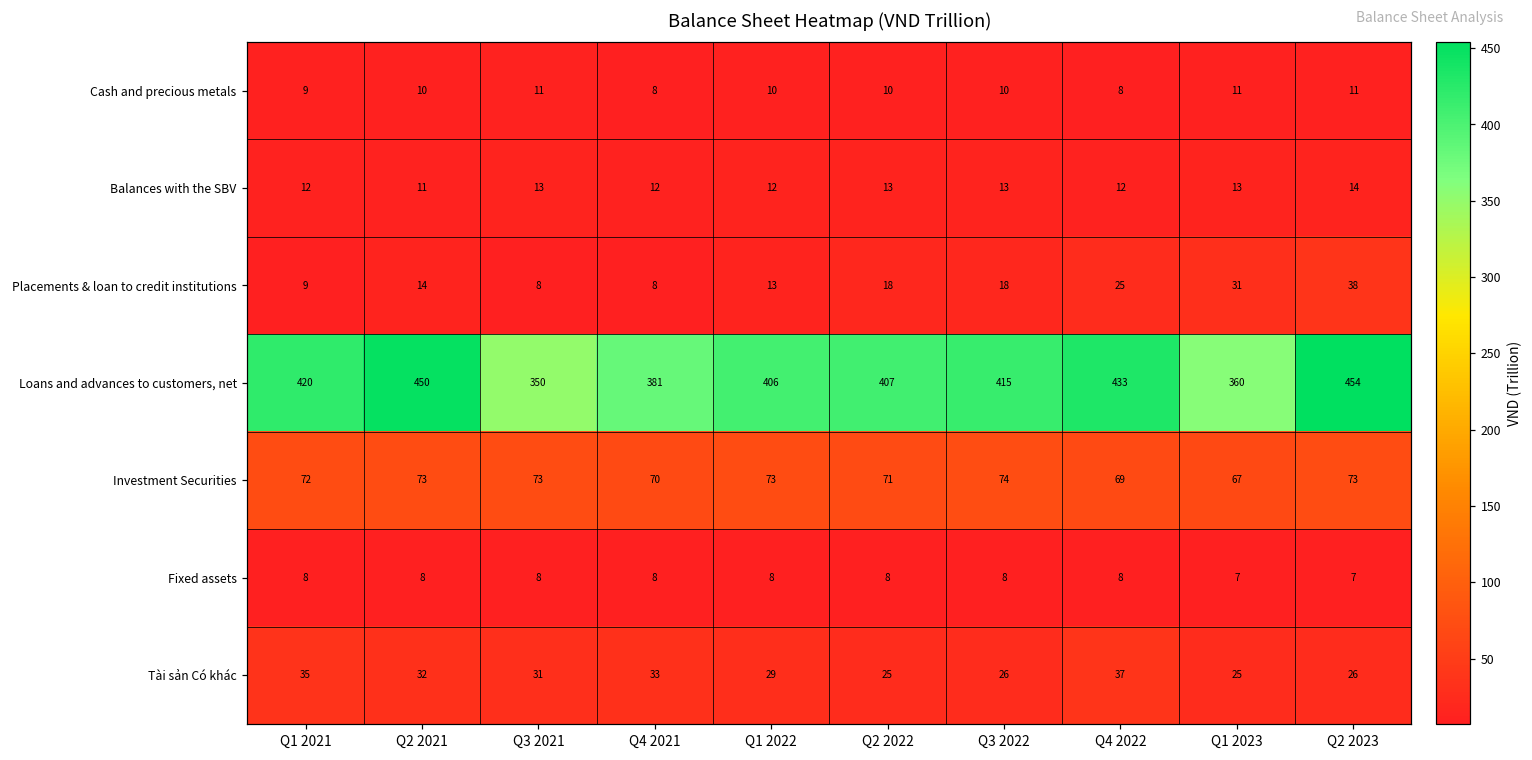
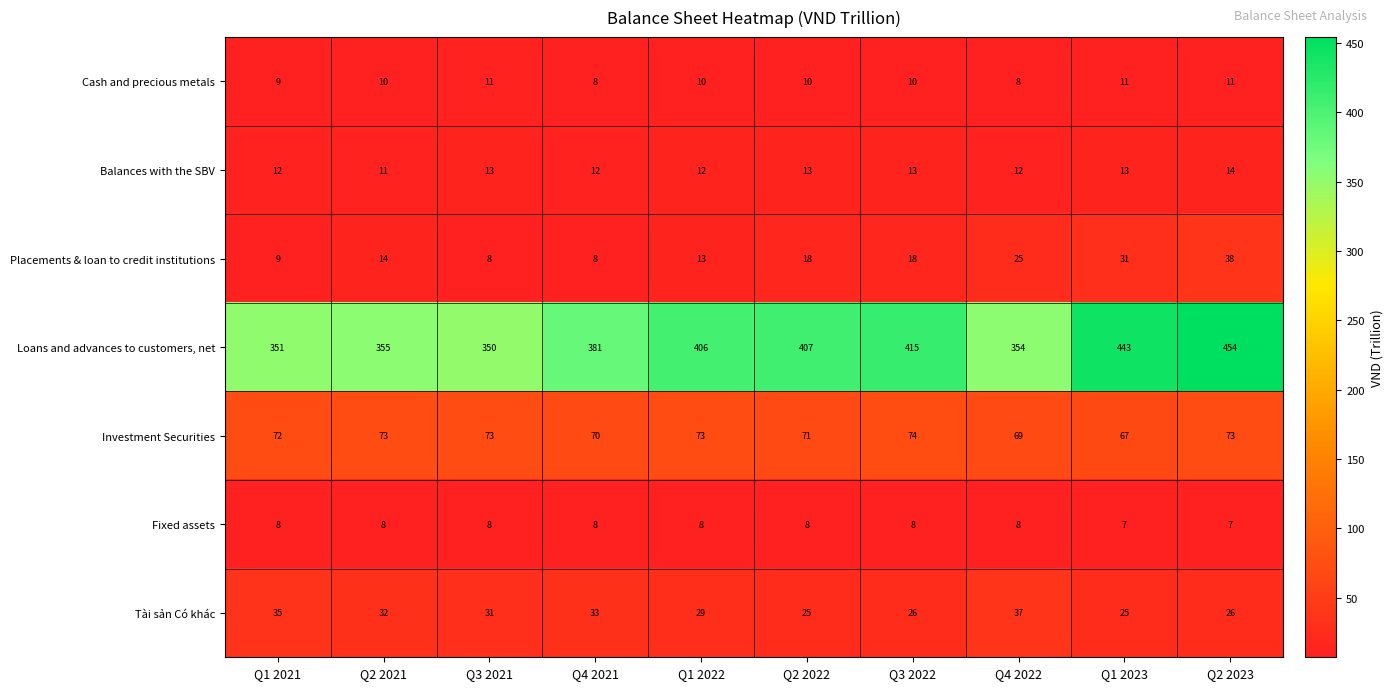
  {
    "Cash and precious metals": {
      "Q1 2021": 9,
      "Q2 2021": 10,
      "Q3 2021": 11,
      "Q4 2021": 8,
      "Q1 2022": 10,
      "Q2 2022": 10,
      "Q3 2022": 10,
      "Q4 2022": 8,
      "Q1 2023": 11,
      "Q2 2023": 11
    },
    "Balances with the SBV": {
      "Q1 2021": 12,
      "Q2 2021": 11,
      "Q3 2021": 13,
      "Q4 2021": 12,
      "Q1 2022": 12,
      "Q2 2022": 13,
      "Q3 2022": 13,
      "Q4 2022": 12,
      "Q1 2023": 13,
      "Q2 2023": 14
    },
    "Placements & loan to credit institutions": {
      "Q1 2021": 9,
      "Q2 2021": 14,
      "Q3 2021": 8,
      "Q4 2021": 8,
      "Q1 2022": 13,
      "Q2 2022": 18,
      "Q3 2022": 18,
      "Q4 2022": 25,
      "Q1 2023": 31,
      "Q2 2023": 38
    },
    "Loans and advances to customers, net": {
-     "Q1 2021": 420,
-     "Q2 2021": 450,
+     "Q1 2021": 351,
+     "Q2 2021": 355,
      "Q3 2021": 350,
      "Q4 2021": 381,
      "Q1 2022": 406,
      "Q2 2022": 407,
      "Q3 2022": 415,
-     "Q4 2022": 433,
-     "Q1 2023": 360,
+     "Q4 2022": 354,
+     "Q1 2023": 443,
      "Q2 2023": 454
    },
    "Investment Securities": {
      "Q1 2021": 72,
      "Q2 2021": 73,
      "Q3 2021": 73,
      "Q4 2021": 70,
      "Q1 2022": 73,
      "Q2 2022": 71,
      "Q3 2022": 74,
      "Q4 2022": 69,
      "Q1 2023": 67,
      "Q2 2023": 73
    },
    "Fixed assets": {
      "Q1 2021": 8,
      "Q2 2021": 8,
      "Q3 2021": 8,
      "Q4 2021": 8,
      "Q1 2022": 8,
      "Q2 2022": 8,
      "Q3 2022": 8,
      "Q4 2022": 8,
      "Q1 2023": 7,
      "Q2 2023": 7
    },
    "Tài sản Có khác": {
      "Q1 2021": 35,
      "Q2 2021": 32,
      "Q3 2021": 31,
      "Q4 2021": 33,
      "Q1 2022": 29,
      "Q2 2022": 25,
      "Q3 2022": 26,
      "Q4 2022": 37,
      "Q1 2023": 25,
      "Q2 2023": 26
    }
  }
